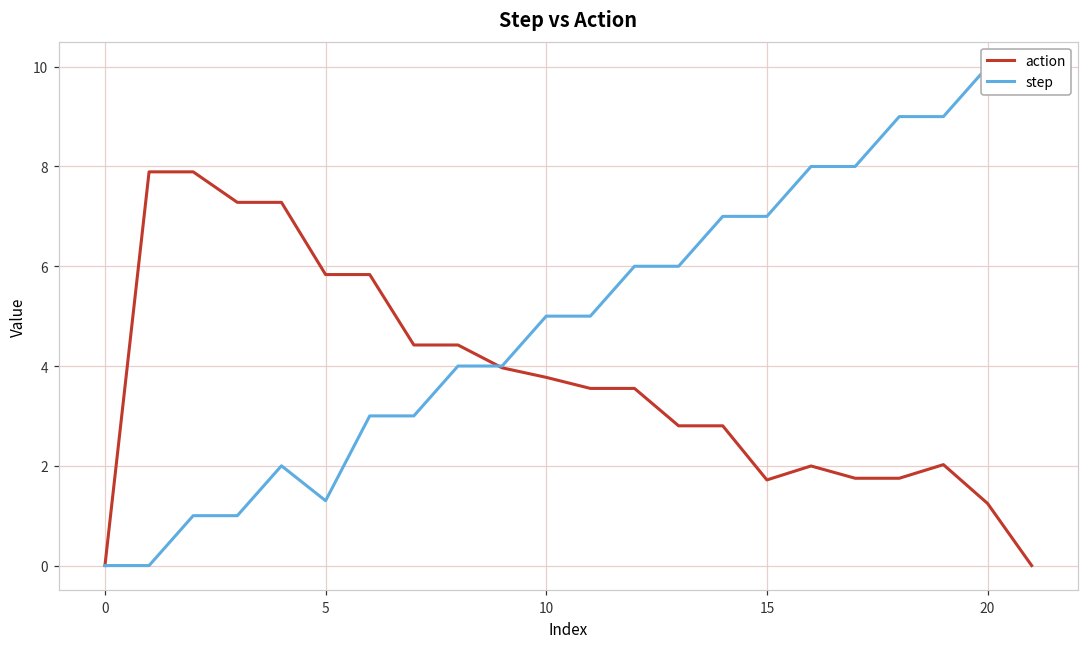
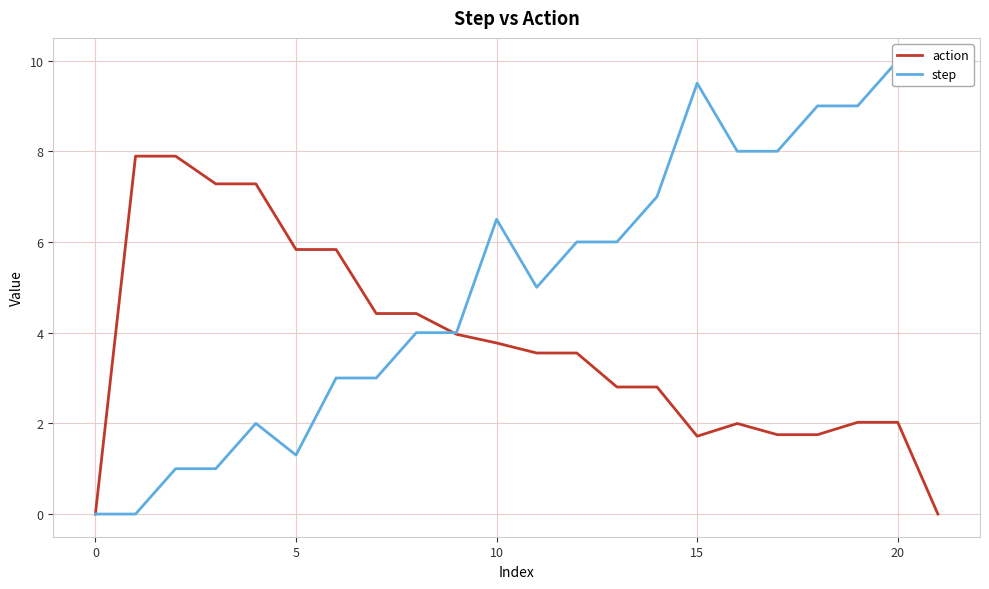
  {
    "action": {
      "5": 5.8,
      "10": 3.8,
      "15": 1.7,
-     "20": 1.2
+     "20": 2.0
    },
    "step": {
      "5": 1.3,
-     "10": 5.0,
-     "15": 7.0
+     "10": 6.5,
+     "15": 9.5
    }
  }
